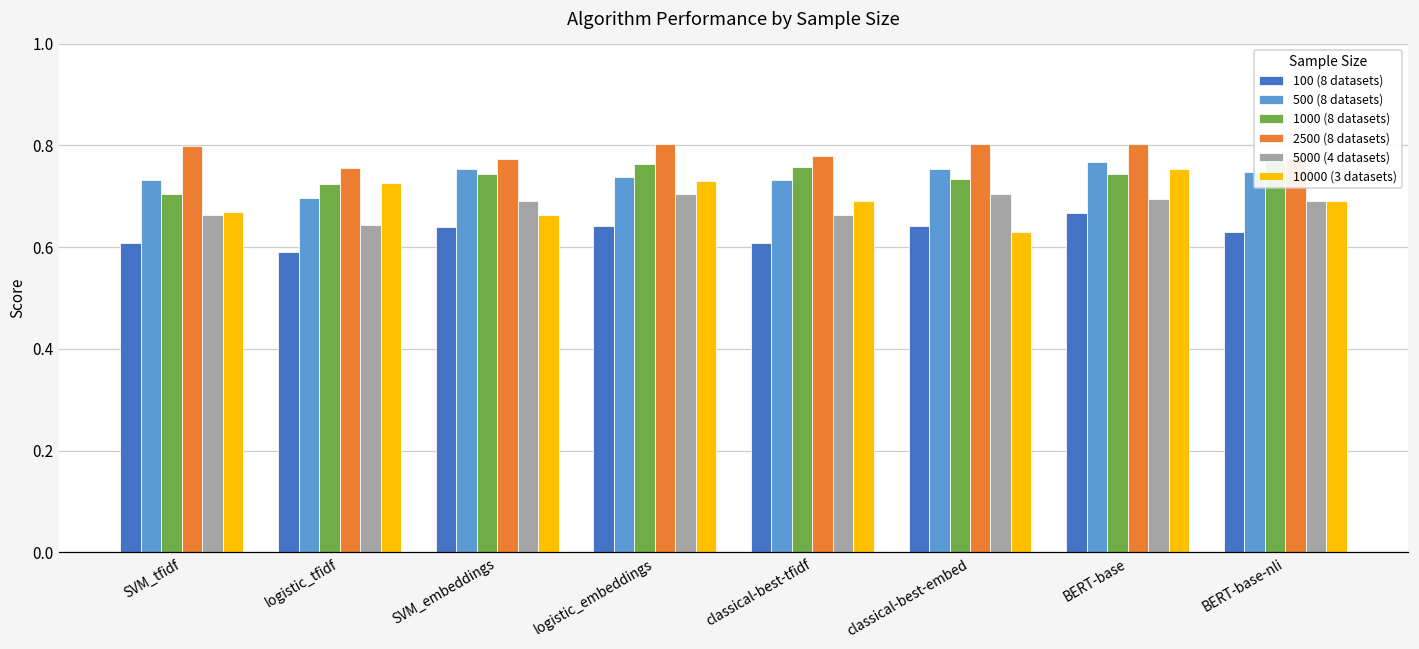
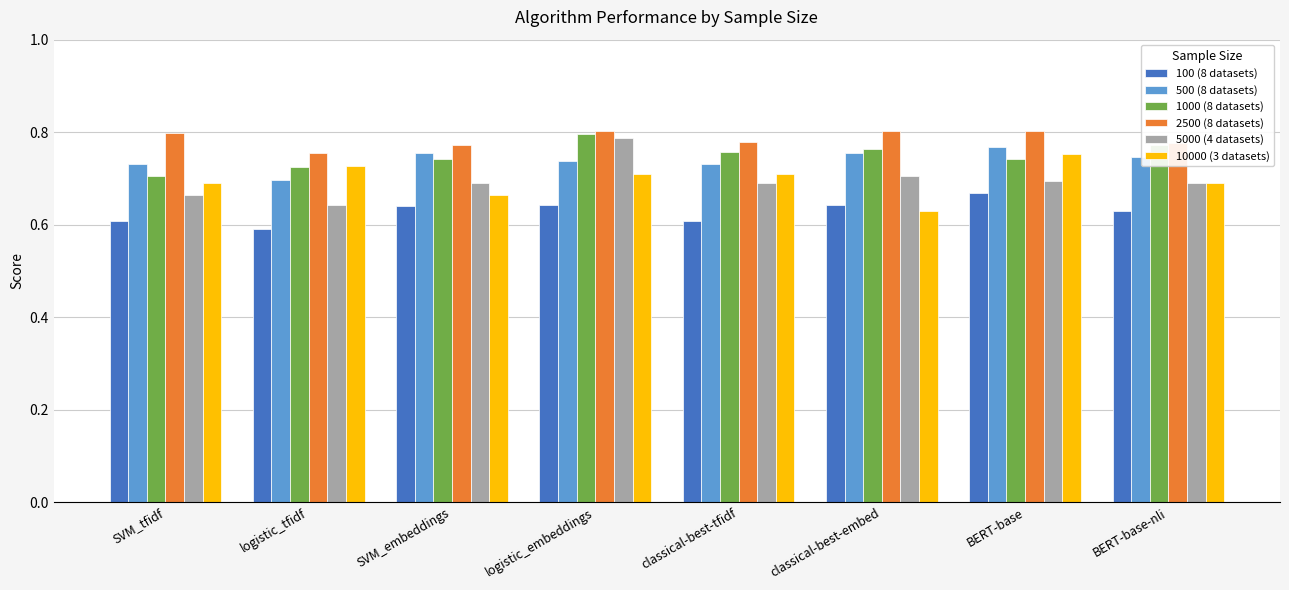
  {
    "1000 (8 datasets)": {
      "SVM_tfidf": 0.71,
      "logistic_tfidf": 0.72,
      "SVM_embeddings": 0.74,
-     "logistic_embeddings": 0.76,
+     "logistic_embeddings": 0.80,
      "classical-best-tfidf": 0.76,
-     "classical-best-embed": 0.73,
+     "classical-best-embed": 0.76,
      "BERT-base": 0.74
    },
    "2500 (8 datasets)": {
      "SVM_tfidf": 0.80,
      "logistic_tfidf": 0.76,
      "SVM_embeddings": 0.77,
      "logistic_embeddings": 0.80,
      "classical-best-tfidf": 0.78,
      "classical-best-embed": 0.80,
      "BERT-base": 0.80
    },
    "5000 (4 datasets)": {
      "SVM_tfidf": 0.66,
      "logistic_tfidf": 0.64,
      "SVM_embeddings": 0.69,
-     "logistic_embeddings": 0.71,
-     "classical-best-tfidf": 0.66,
+     "logistic_embeddings": 0.79,
+     "classical-best-tfidf": 0.69,
      "classical-best-embed": 0.71,
      "BERT-base": 0.70,
      "BERT-base-nli": 0.69
    },
    "10000 (3 datasets)": {
-     "SVM_tfidf": 0.67,
+     "SVM_tfidf": 0.69,
      "logistic_tfidf": 0.73,
      "SVM_embeddings": 0.66,
-     "logistic_embeddings": 0.73,
-     "classical-best-tfidf": 0.69,
+     "logistic_embeddings": 0.71,
+     "classical-best-tfidf": 0.71,
      "classical-best-embed": 0.63,
      "BERT-base": 0.75,
      "BERT-base-nli": 0.69
    }
  }
